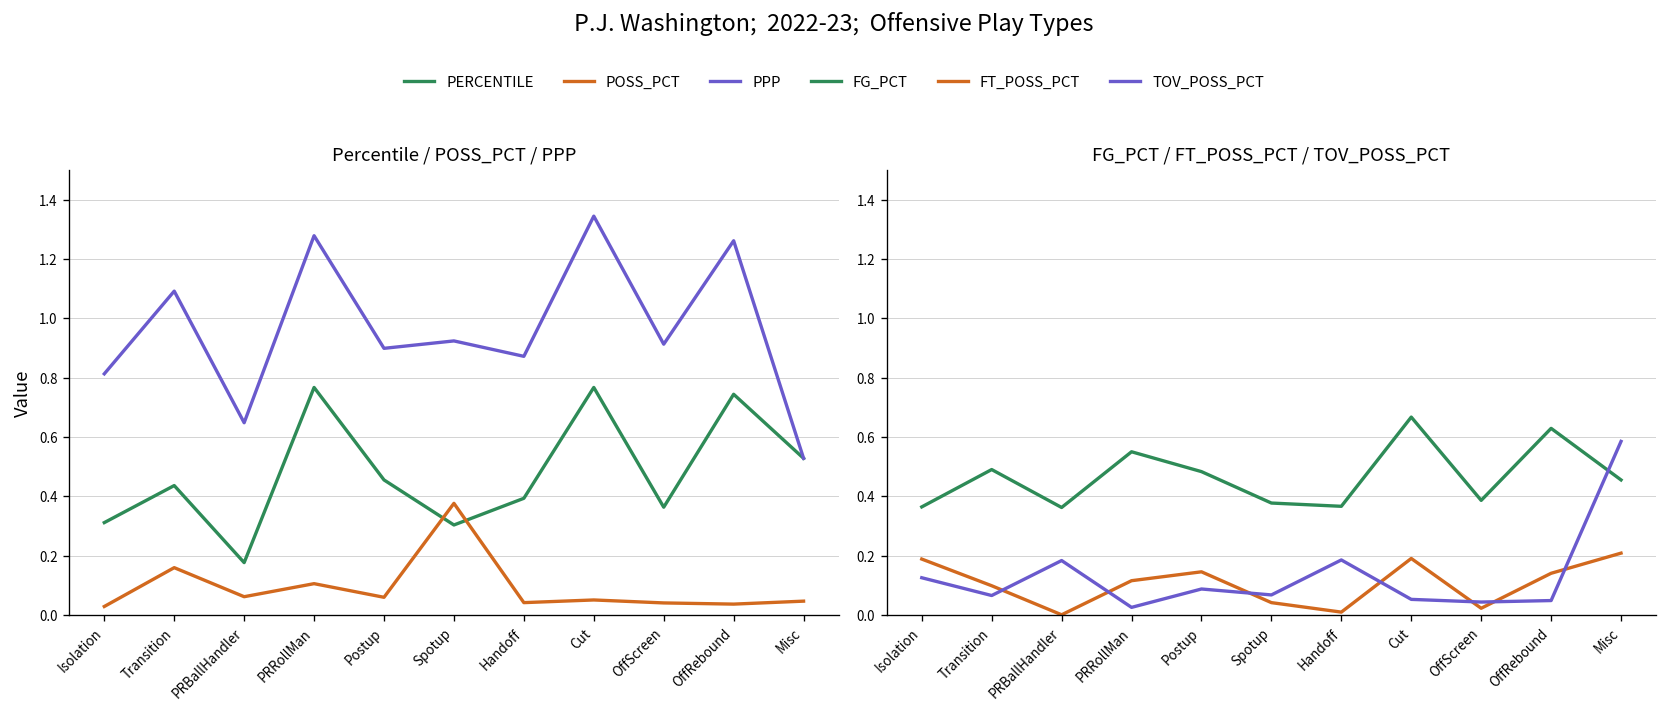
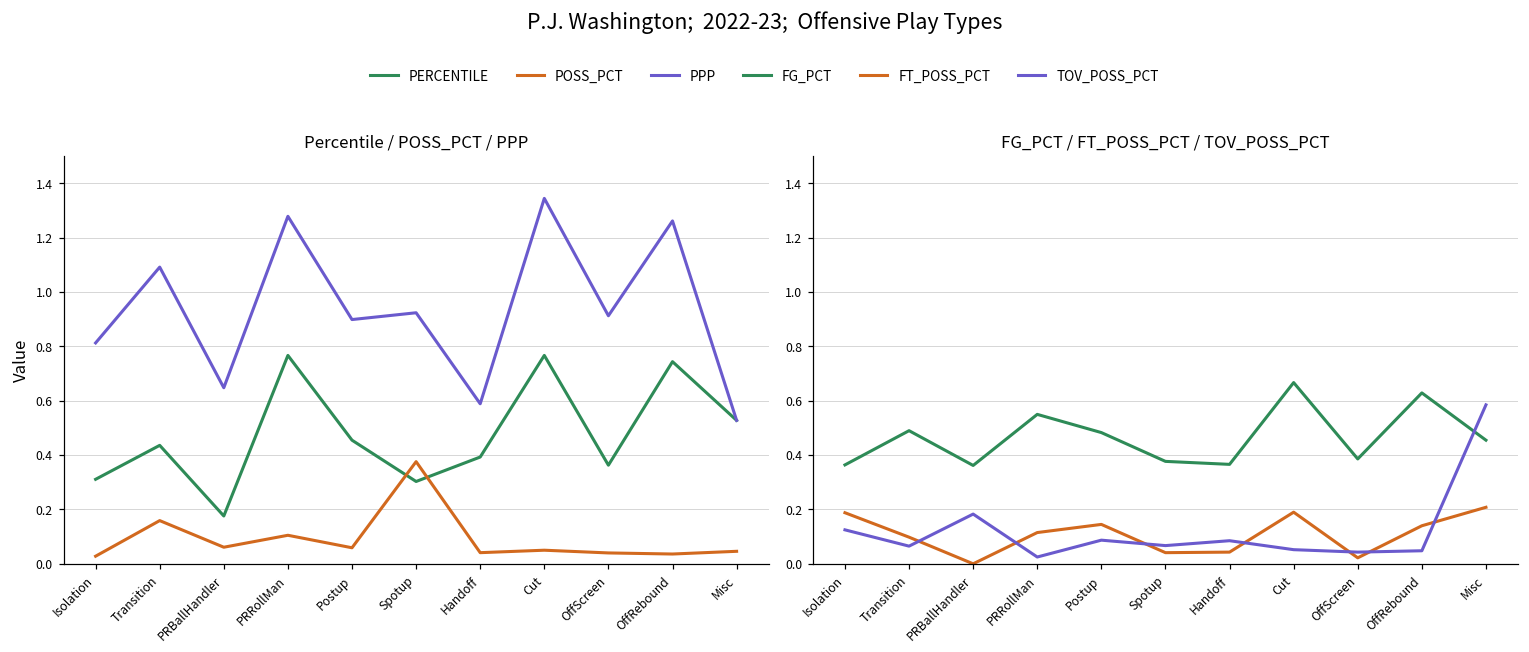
  {
    "Percentile / POSS_PCT / PPP": {
      "PERCENTILE": {
        "Isolation": 0.31,
        "Transition": 0.44,
        "PRBallHandler": 0.18,
        "PRRollMan": 0.77,
        "Postup": 0.46,
        "Spotup": 0.30,
        "Handoff": 0.39,
        "Cut": 0.77,
        "OffScreen": 0.36,
        "OffRebound": 0.74
      },
      "POSS_PCT": {
        "Isolation": 0.03,
        "Transition": 0.16,
        "PRBallHandler": 0.06,
        "PRRollMan": 0.11,
        "Postup": 0.06,
        "Spotup": 0.38,
        "Handoff": 0.04,
        "Cut": 0.05,
        "OffScreen": 0.04,
        "OffRebound": 0.04,
        "Misc": 0.05
      },
      "PPP": {
        "Isolation": 0.81,
        "Transition": 1.09,
        "PRBallHandler": 0.65,
        "PRRollMan": 1.28,
        "Postup": 0.90,
        "Spotup": 0.92,
-       "Handoff": 0.87,
+       "Handoff": 0.59,
        "Cut": 1.35,
        "OffScreen": 0.91,
        "OffRebound": 1.26
      }
    },
    "FG_PCT / FT_POSS_PCT / TOV_POSS_PCT": {
      "FG_PCT": {
        "Isolation": 0.36,
        "Transition": 0.49,
        "PRBallHandler": 0.36,
        "PRRollMan": 0.55,
        "Postup": 0.48,
        "Spotup": 0.38,
        "Handoff": 0.37,
        "Cut": 0.67,
        "OffScreen": 0.39,
        "OffRebound": 0.63,
        "Misc": 0.46
      },
      "FT_POSS_PCT": {
        "Isolation": 0.19,
        "Transition": 0.10,
        "PRBallHandler": 0.00,
        "PRRollMan": 0.12,
        "Postup": 0.15,
        "Spotup": 0.04,
-       "Handoff": 0.01,
+       "Handoff": 0.04,
        "Cut": 0.19,
        "OffScreen": 0.02,
        "OffRebound": 0.14,
        "Misc": 0.21
      },
      "TOV_POSS_PCT": {
        "Isolation": 0.13,
        "Transition": 0.07,
        "PRBallHandler": 0.18,
        "PRRollMan": 0.03,
        "Postup": 0.09,
        "Spotup": 0.07,
-       "Handoff": 0.19,
+       "Handoff": 0.09,
        "Cut": 0.05,
        "OffScreen": 0.04,
        "OffRebound": 0.05,
        "Misc": 0.59
      }
    }
  }
